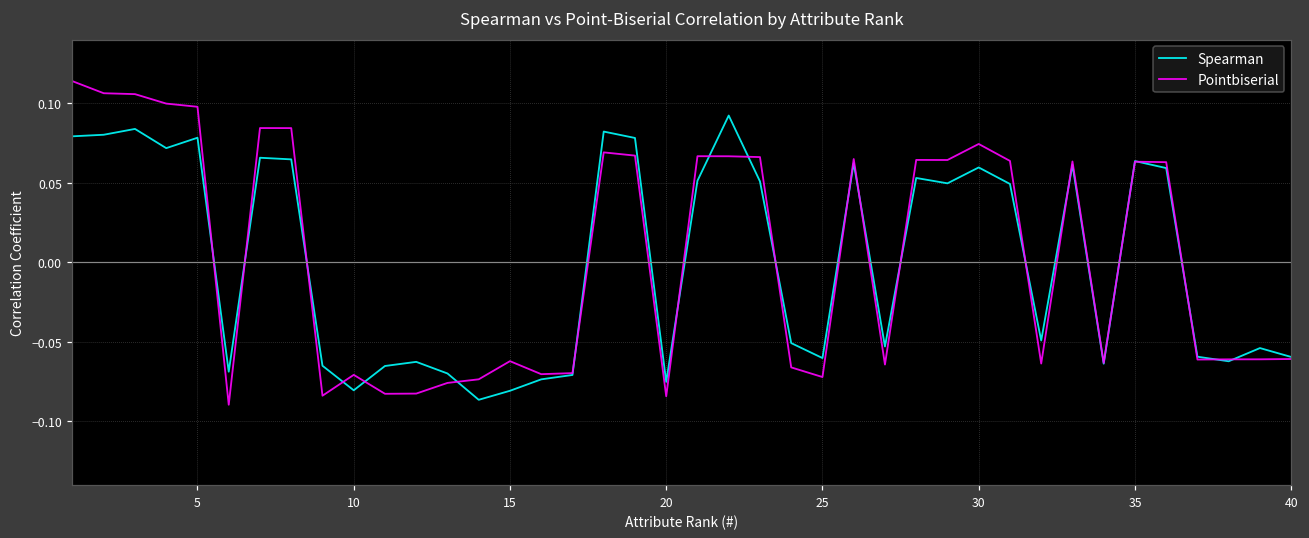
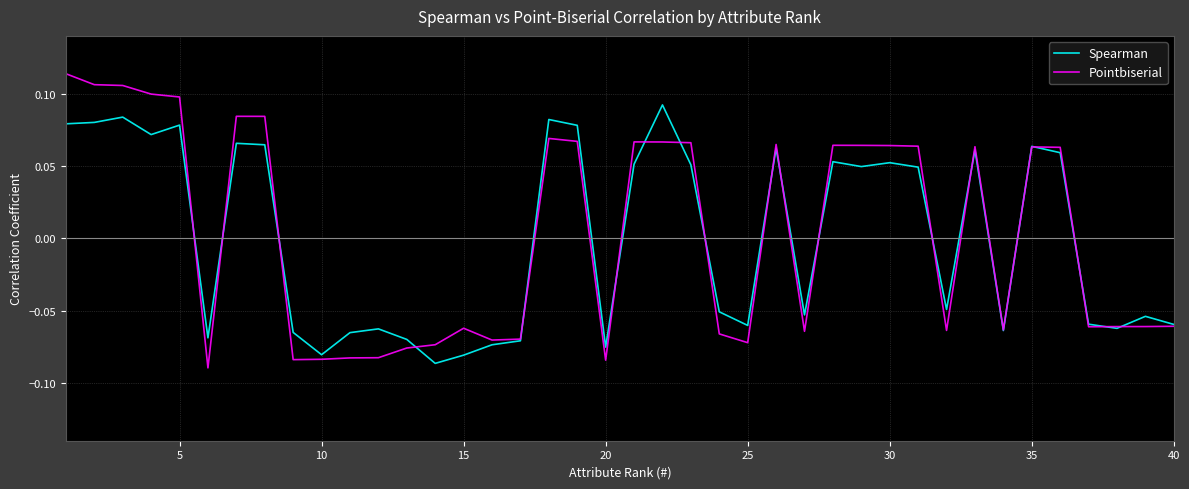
  {
    "Spearman": {
      "5": 0.078,
      "10": -0.081,
      "15": -0.081,
      "20": -0.075,
      "25": -0.060,
-     "30": 0.060
+     "30": 0.052
    },
    "Pointbiserial": {
      "5": 0.098,
-     "10": -0.071,
+     "10": -0.084,
      "15": -0.062,
      "20": -0.084,
      "25": -0.072,
-     "30": 0.074
+     "30": 0.064
    }
  }
